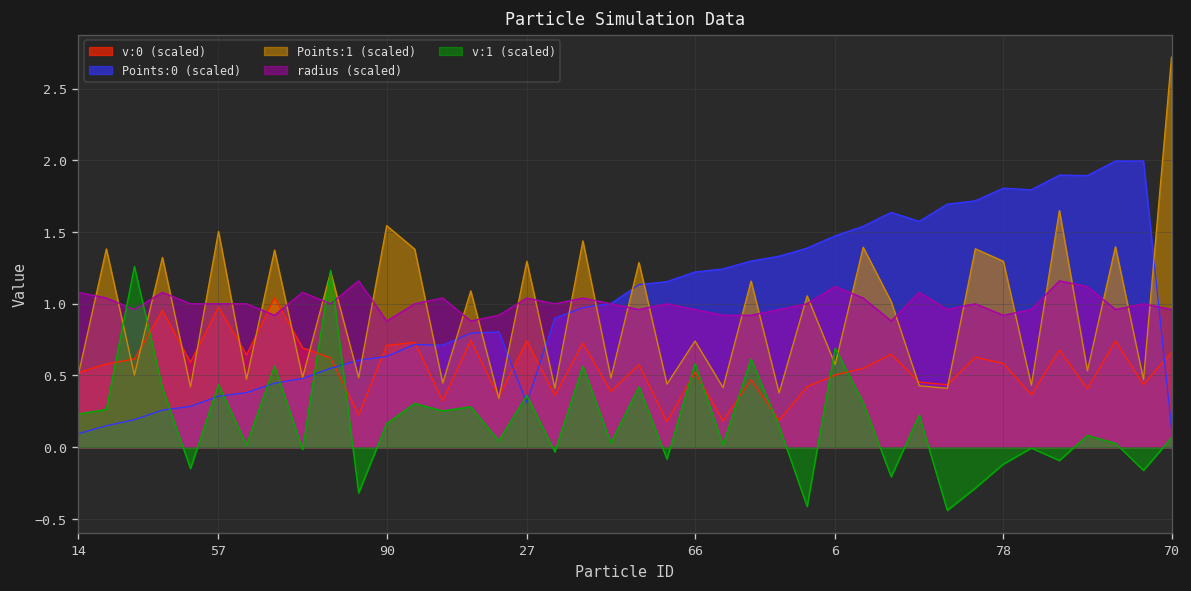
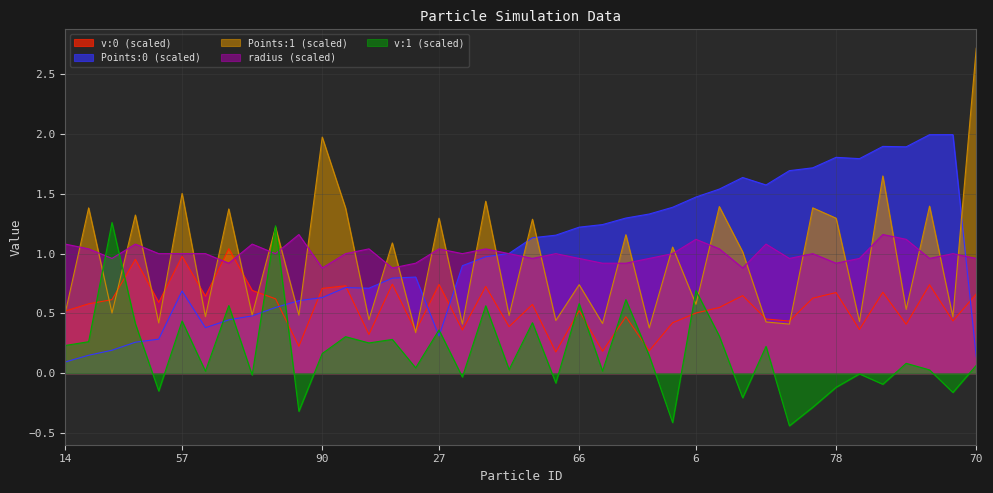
  {
    "v:0 (scaled)": {
      "57": 0.98,
      "90": 0.71,
      "27": 0.74,
      "66": 0.52,
-     "78": 0.58,
+     "78": 0.67,
      "70": 0.66
    },
    "Points:0 (scaled)": {
-     "57": 0.36,
+     "57": 0.69,
      "90": 0.63,
      "27": 0.31,
      "66": 1.22,
      "78": 1.81,
      "70": 0.14
    },
    "Points:1 (scaled)": {
      "57": 1.50,
-     "90": 1.54,
+     "90": 1.98,
      "27": 1.30,
      "66": 0.74,
      "78": 1.30,
      "70": 2.72
    },
    "radius (scaled)": {
      "57": 1.00,
      "90": 0.88,
      "27": 1.04,
      "66": 0.96,
      "78": 0.92,
      "70": 0.96
    }
  }
